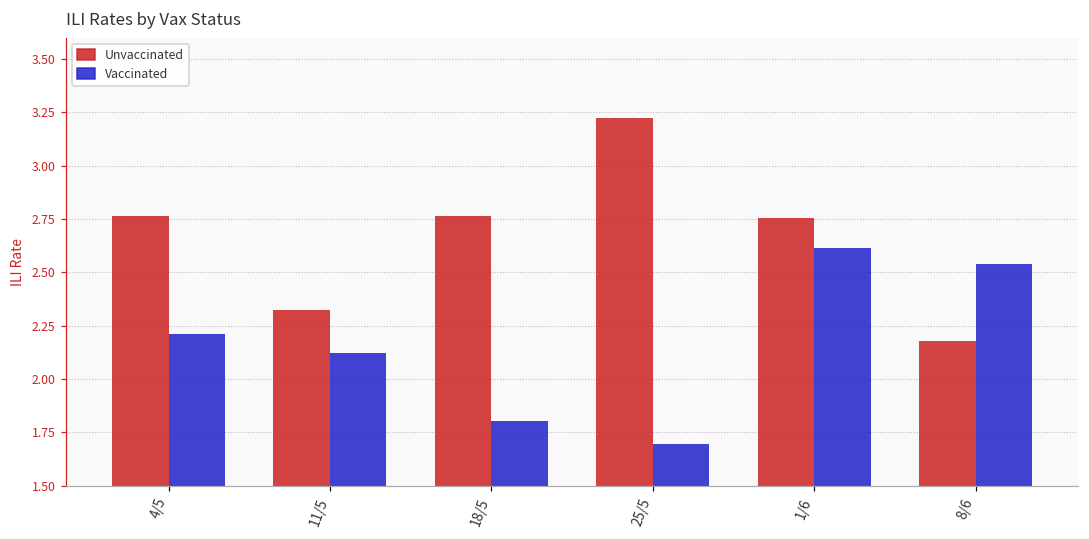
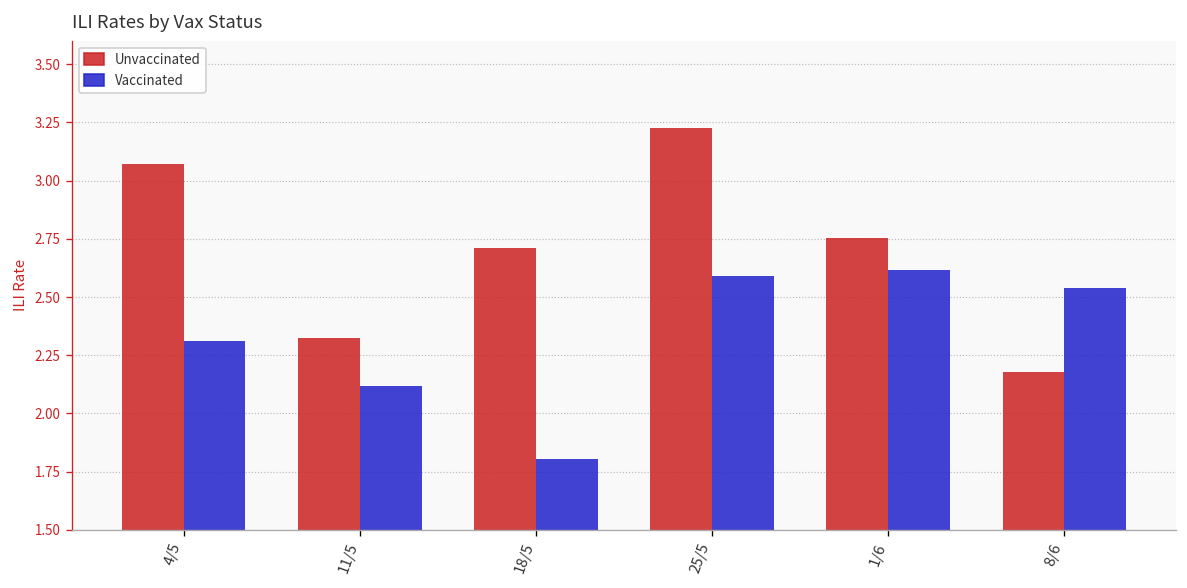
  {
    "Unvaccinated": {
-     "4/5": 2.76,
+     "4/5": 3.07,
      "11/5": 2.33,
-     "18/5": 2.76,
+     "18/5": 2.71,
      "25/5": 3.22,
      "1/6": 2.75,
      "8/6": 2.18
    },
    "Vaccinated": {
-     "4/5": 2.21,
+     "4/5": 2.31,
      "11/5": 2.12,
      "18/5": 1.80,
-     "25/5": 1.70,
+     "25/5": 2.59,
      "1/6": 2.61,
      "8/6": 2.54
    }
  }
